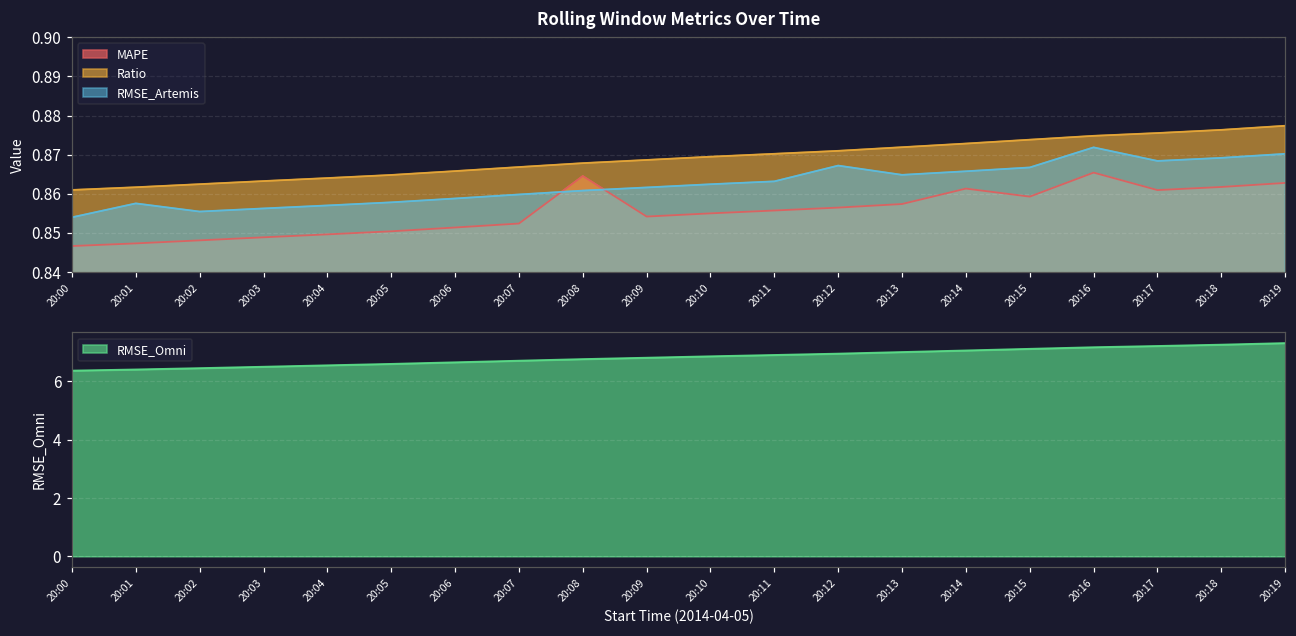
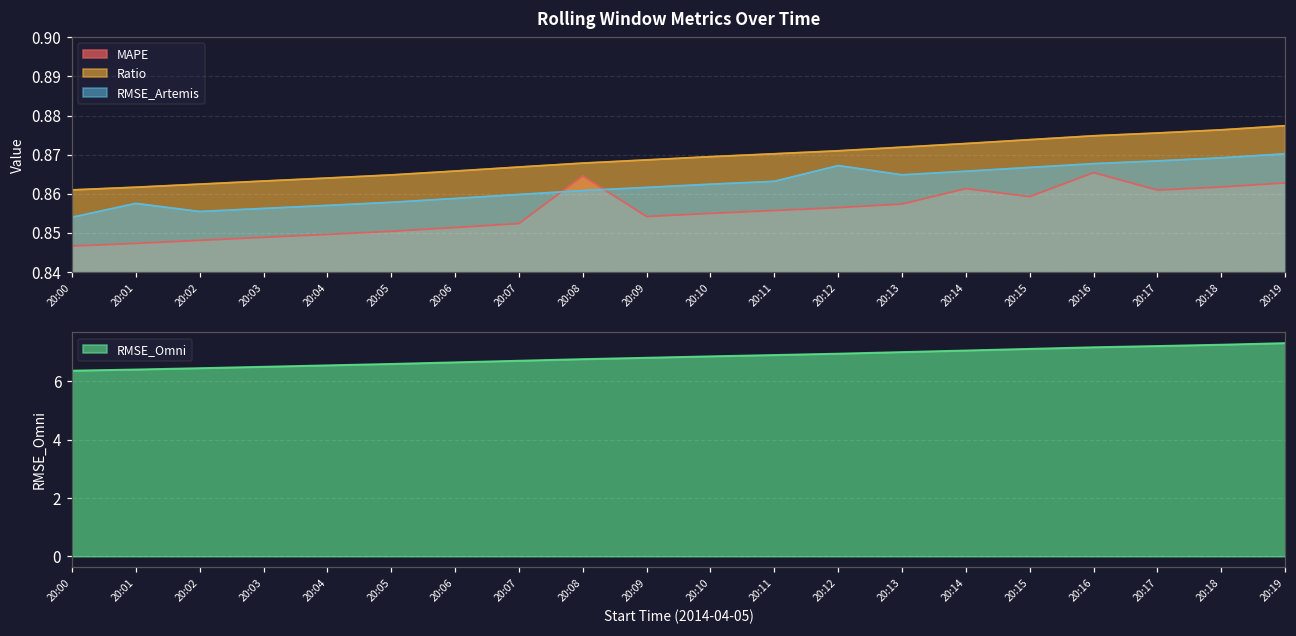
  {
    "Rolling Window Metrics Over Time": {
      "MAPE": {
        "20:00": 0.847,
        "20:01": 0.847,
        "20:02": 0.848,
        "20:03": 0.849,
        "20:04": 0.850,
        "20:05": 0.850,
        "20:06": 0.851,
        "20:07": 0.852,
        "20:08": 0.865,
        "20:09": 0.854,
        "20:10": 0.855,
        "20:11": 0.856,
        "20:12": 0.856,
        "20:13": 0.857,
        "20:14": 0.861,
        "20:15": 0.859,
        "20:16": 0.865,
        "20:17": 0.861,
        "20:18": 0.862,
        "20:19": 0.863
      },
      "Ratio": {
        "20:00": 0.861,
        "20:01": 0.862,
        "20:02": 0.862,
        "20:03": 0.863,
        "20:04": 0.864,
        "20:05": 0.865,
        "20:06": 0.866,
        "20:07": 0.867,
        "20:08": 0.868,
        "20:09": 0.869,
        "20:10": 0.869,
        "20:11": 0.870,
        "20:12": 0.871,
        "20:13": 0.872,
        "20:14": 0.873,
        "20:15": 0.874,
        "20:16": 0.875,
        "20:17": 0.876,
        "20:18": 0.876,
        "20:19": 0.877
      },
      "RMSE_Artemis": {
        "20:00": 0.854,
        "20:01": 0.858,
        "20:02": 0.855,
        "20:03": 0.856,
        "20:04": 0.857,
        "20:05": 0.858,
        "20:06": 0.859,
        "20:07": 0.860,
        "20:08": 0.861,
        "20:09": 0.862,
        "20:10": 0.862,
        "20:11": 0.863,
        "20:12": 0.867,
        "20:13": 0.865,
        "20:14": 0.866,
        "20:15": 0.867,
-       "20:16": 0.872,
+       "20:16": 0.868,
        "20:17": 0.868,
        "20:18": 0.869,
        "20:19": 0.870
      }
    }
  }
